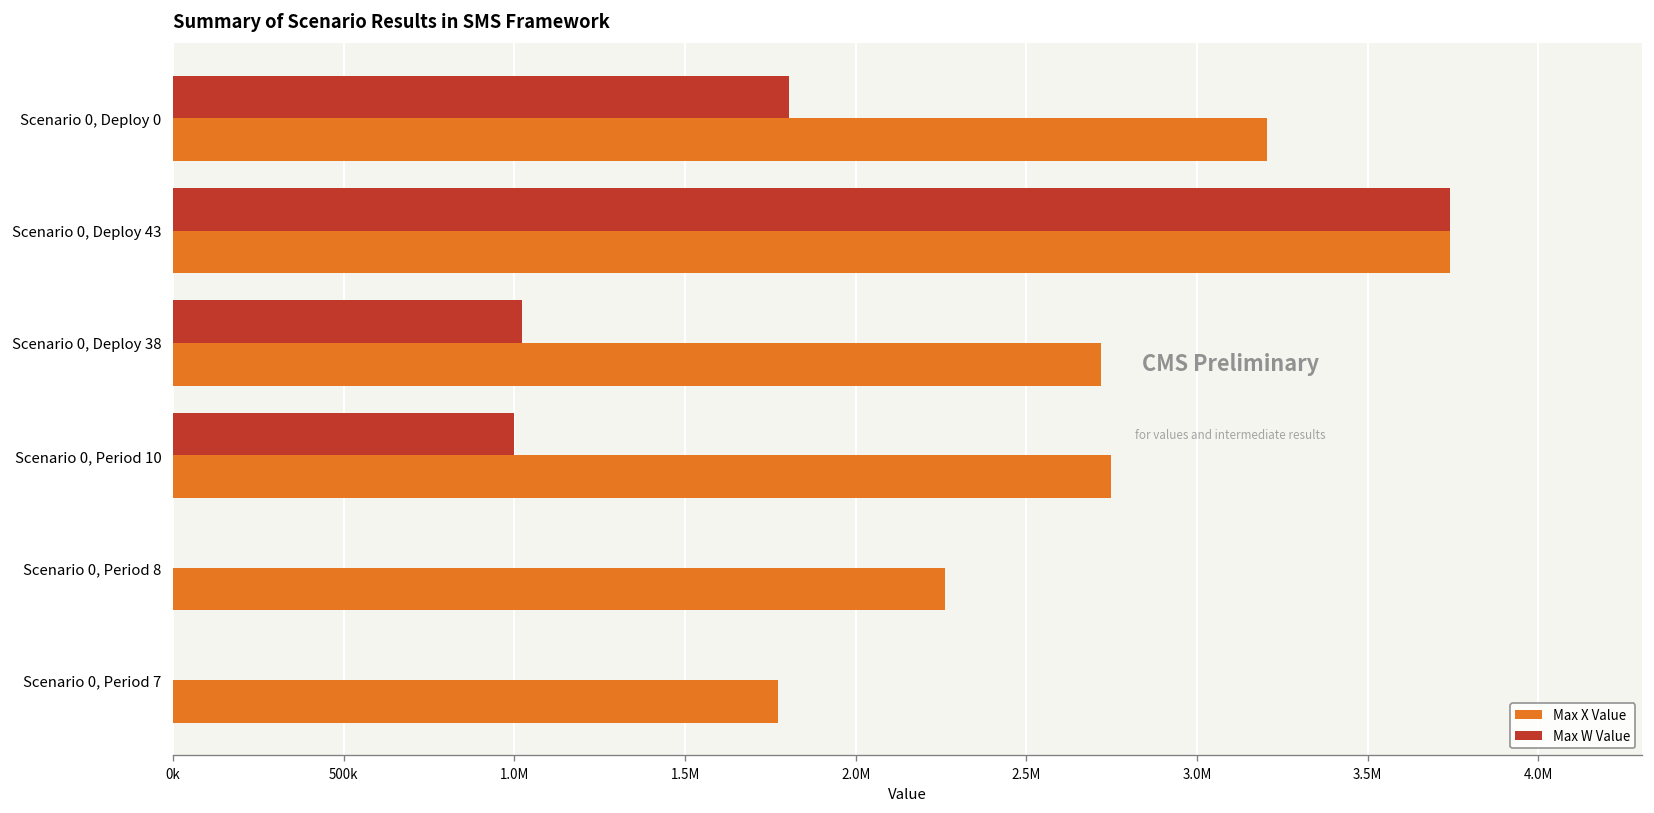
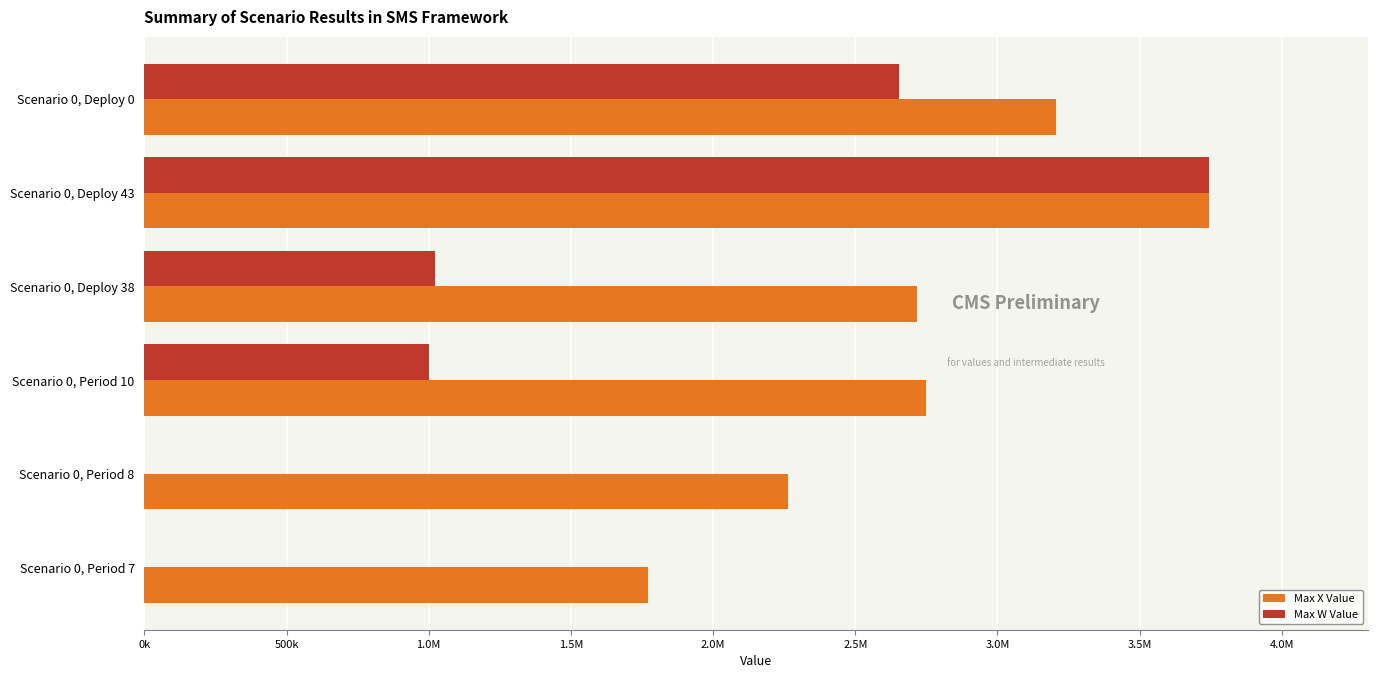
  {
    "Max X Value": {
      "Scenario 0, Deploy 0": 3210000,
      "Scenario 0, Deploy 43": 3740000,
      "Scenario 0, Deploy 38": 2720000,
      "Scenario 0, Period 10": 2750000,
      "Scenario 0, Period 8": 2260000,
      "Scenario 0, Period 7": 1770000
    },
    "Max W Value": {
-     "Scenario 0, Deploy 0": 1800000,
+     "Scenario 0, Deploy 0": 2650000,
      "Scenario 0, Deploy 43": 3740000,
      "Scenario 0, Deploy 38": 1020000,
      "Scenario 0, Period 10": 1000000,
      "Scenario 0, Period 8": 0,
      "Scenario 0, Period 7": 0
    }
  }
